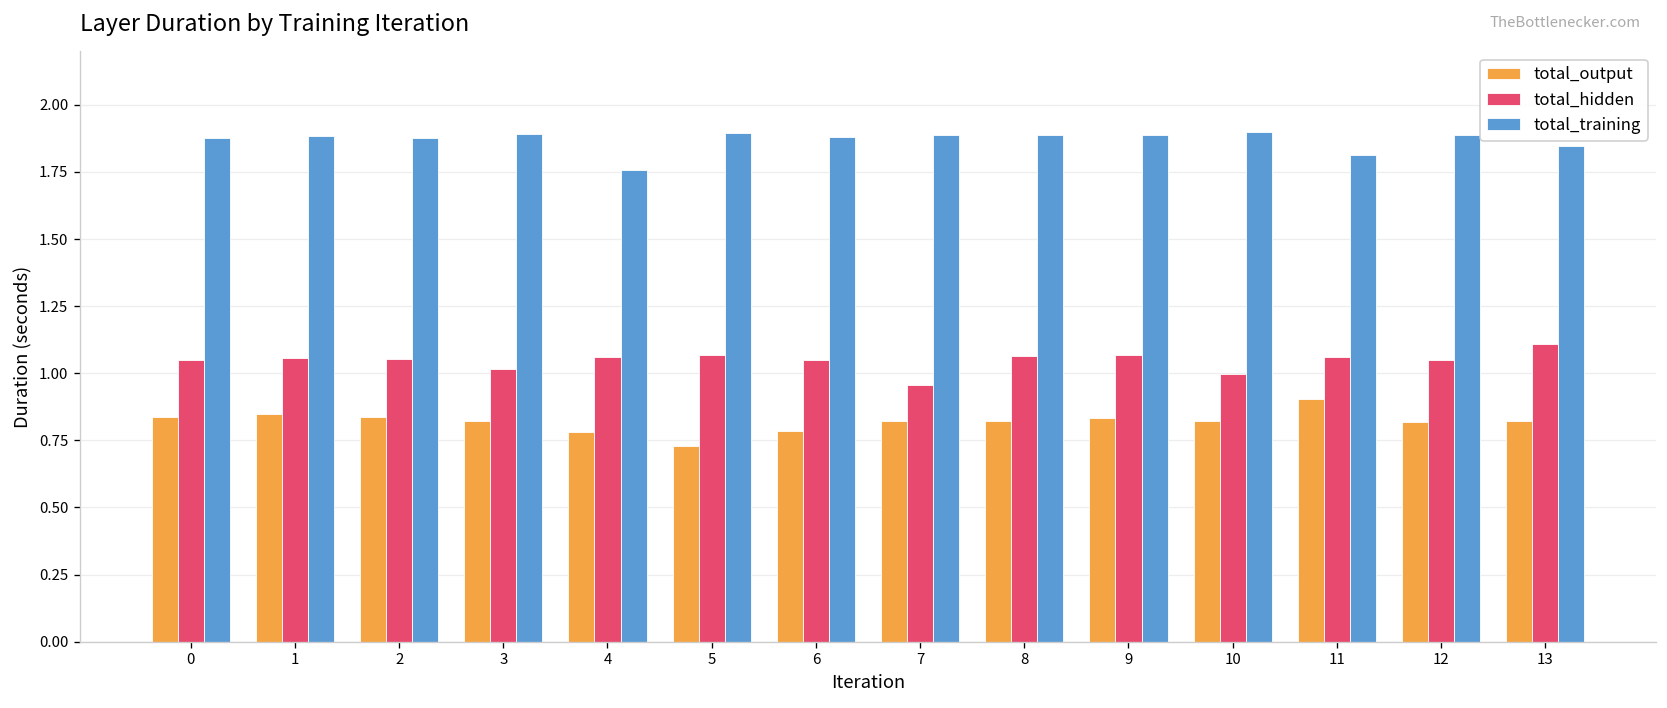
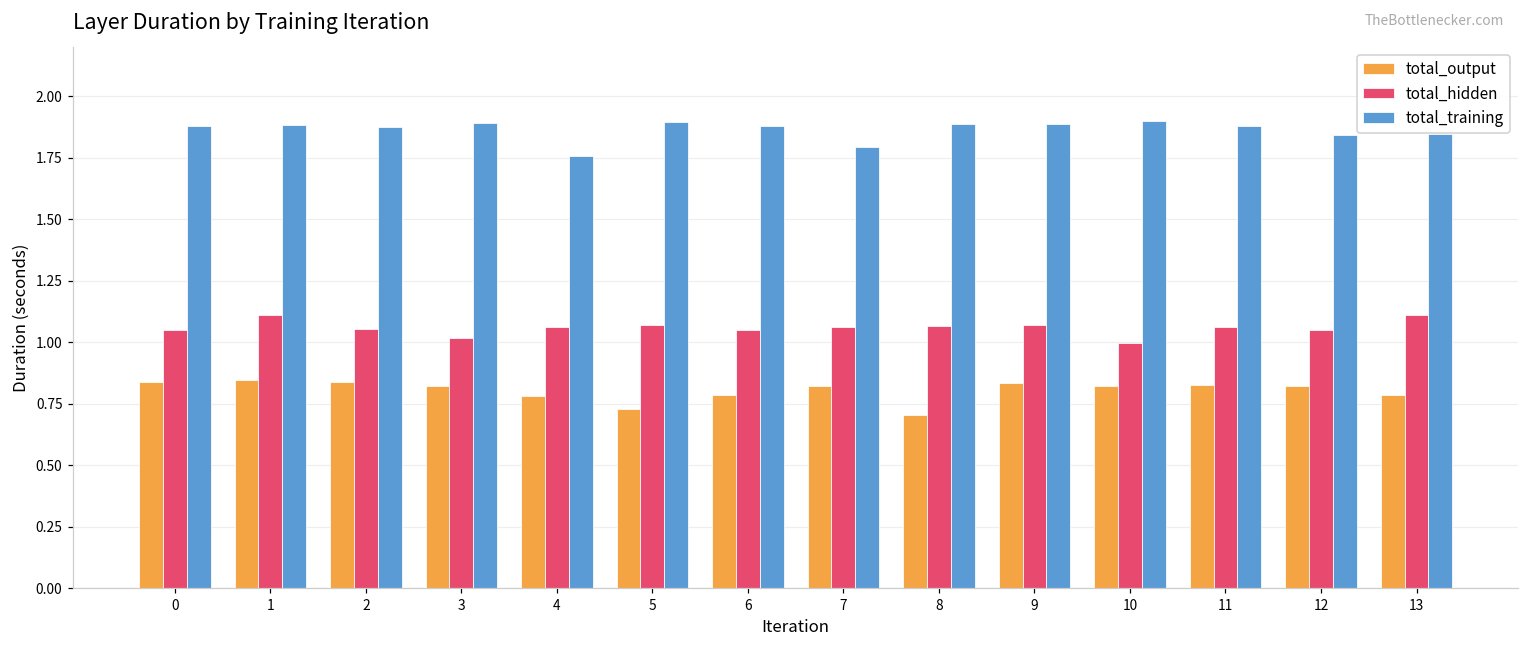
  {
    "total_output": {
      "0": 0.84,
      "1": 0.85,
      "2": 0.84,
      "3": 0.82,
      "4": 0.78,
      "5": 0.73,
      "6": 0.78,
      "7": 0.82,
-     "8": 0.82,
+     "8": 0.70,
      "9": 0.83,
      "10": 0.82,
-     "11": 0.90,
+     "11": 0.83,
      "12": 0.82,
-     "13": 0.82
+     "13": 0.79
    },
    "total_hidden": {
      "0": 1.05,
-     "1": 1.06,
+     "1": 1.11,
      "2": 1.05,
      "3": 1.02,
      "4": 1.06,
      "5": 1.07,
      "6": 1.05,
-     "7": 0.96,
+     "7": 1.06,
      "8": 1.06,
      "9": 1.07,
      "10": 1.00,
      "11": 1.06,
      "12": 1.05,
      "13": 1.11
    },
    "total_training": {
      "0": 1.88,
      "1": 1.88,
      "2": 1.87,
      "3": 1.89,
      "4": 1.76,
      "5": 1.89,
      "6": 1.88,
-     "7": 1.89,
+     "7": 1.79,
      "8": 1.89,
      "9": 1.89,
      "10": 1.90,
-     "11": 1.81,
-     "12": 1.89,
+     "11": 1.88,
+     "12": 1.84,
      "13": 1.85
    }
  }
